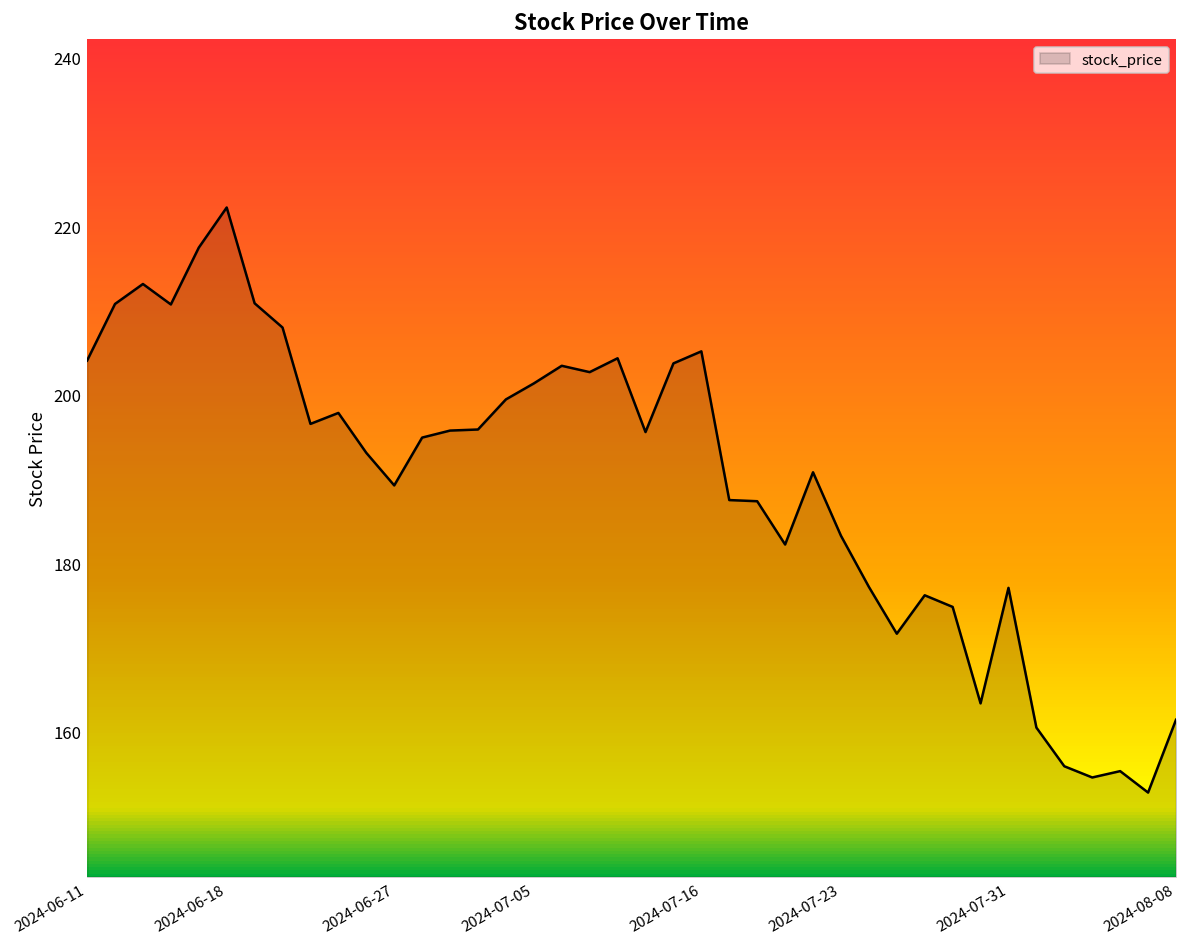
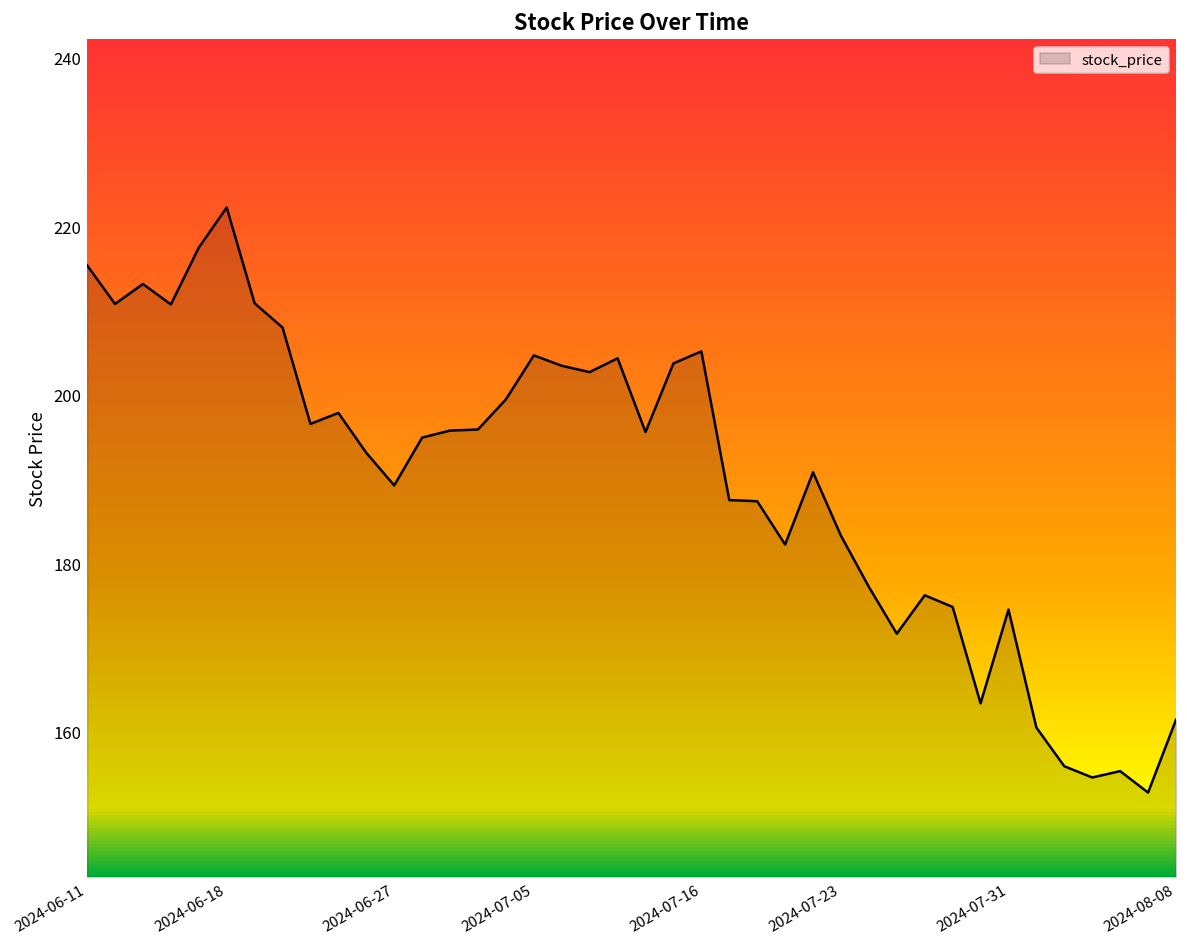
  {
-   "2024-06-11": 204,
+   "2024-06-11": 215,
    "2024-06-18": 222,
    "2024-06-27": 189,
-   "2024-07-05": 201,
+   "2024-07-05": 205,
    "2024-07-16": 205,
    "2024-07-23": 183,
-   "2024-07-31": 177,
+   "2024-07-31": 174,
    "2024-08-08": 161
  }
